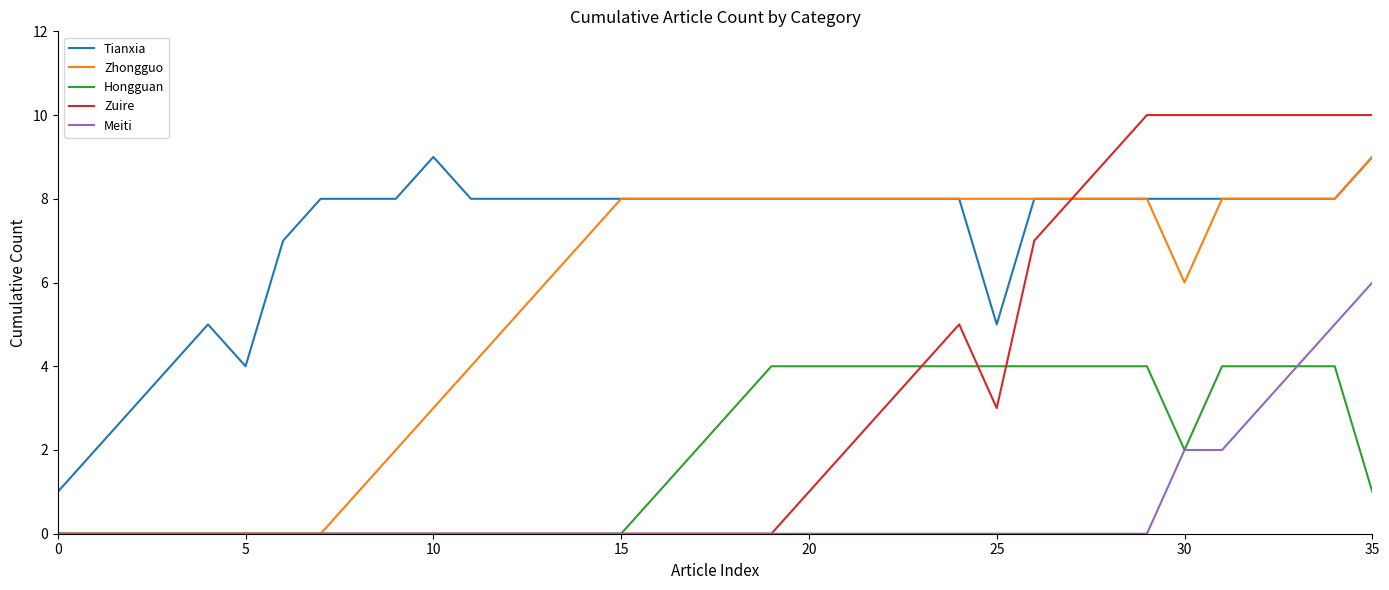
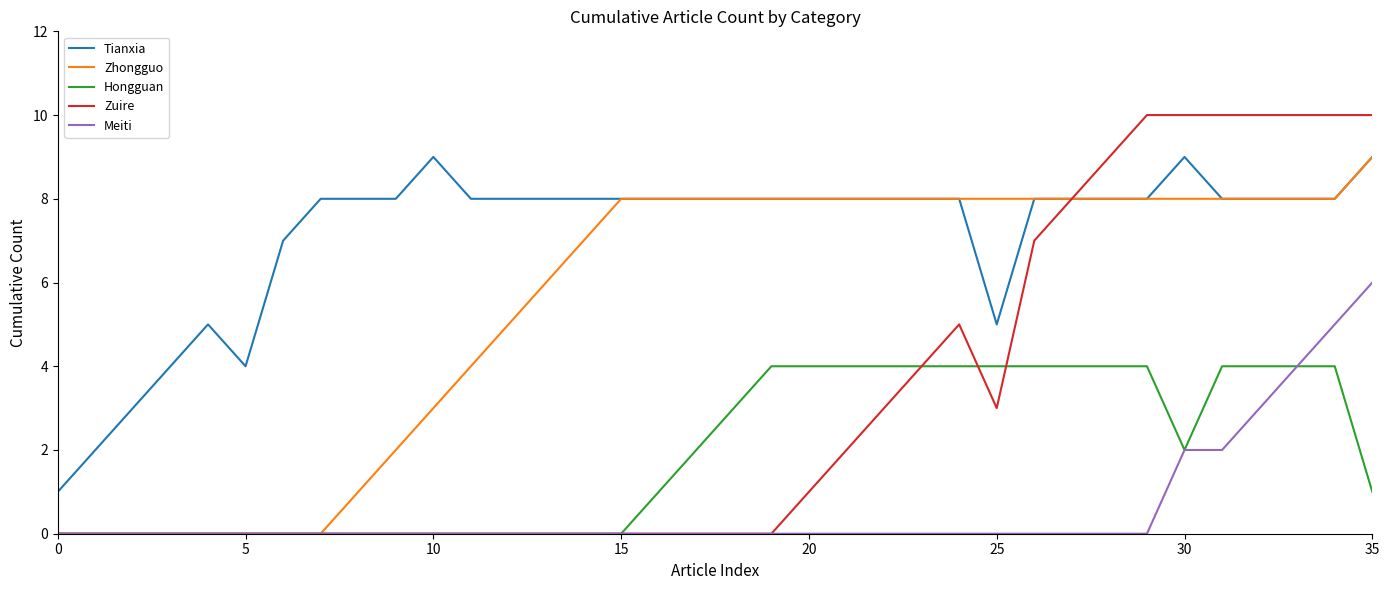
  {
    "Tianxia": {
      "0": 1,
      "5": 4,
      "10": 9,
      "25": 5,
-     "30": 8
+     "30": 9
    },
    "Zhongguo": {
      "10": 3,
      "25": 8,
-     "30": 6
+     "30": 8
    },
    "Hongguan": {
      "20": 4,
      "25": 4,
      "35": 1
    },
    "Zuire": {
      "20": 1,
      "25": 3,
      "30": 10,
      "35": 10
    },
    "Meiti": {
      "20": 0,
      "25": 0,
      "35": 6
    }
  }
